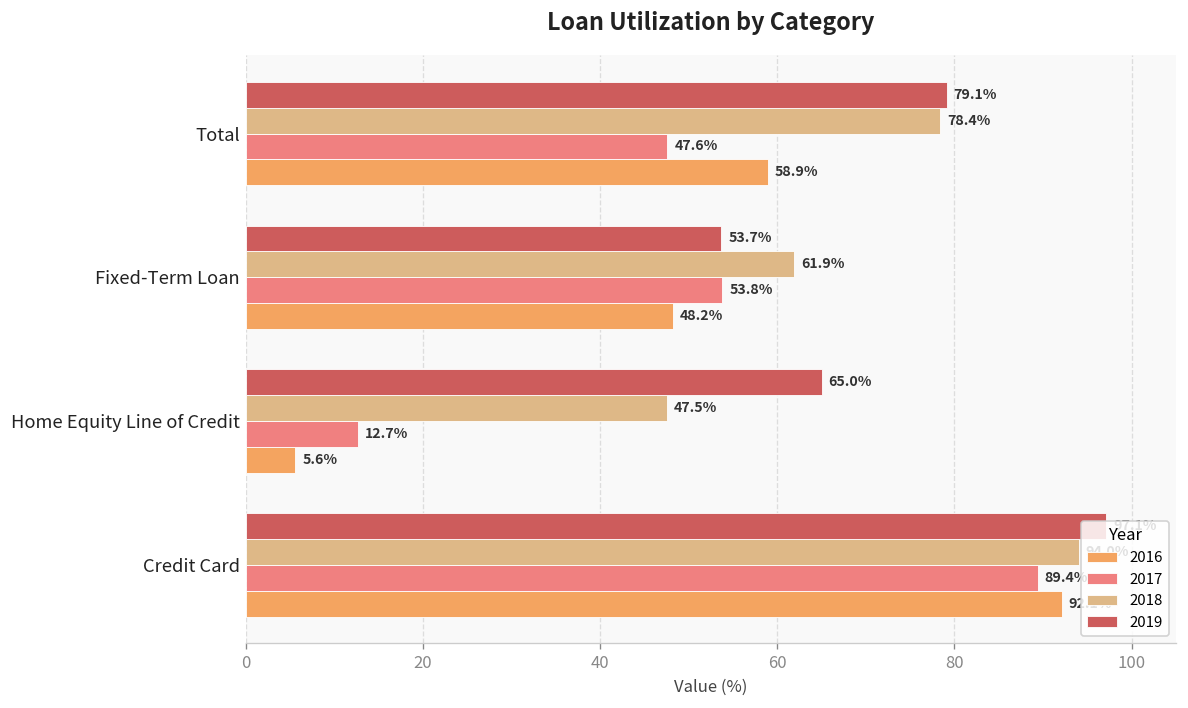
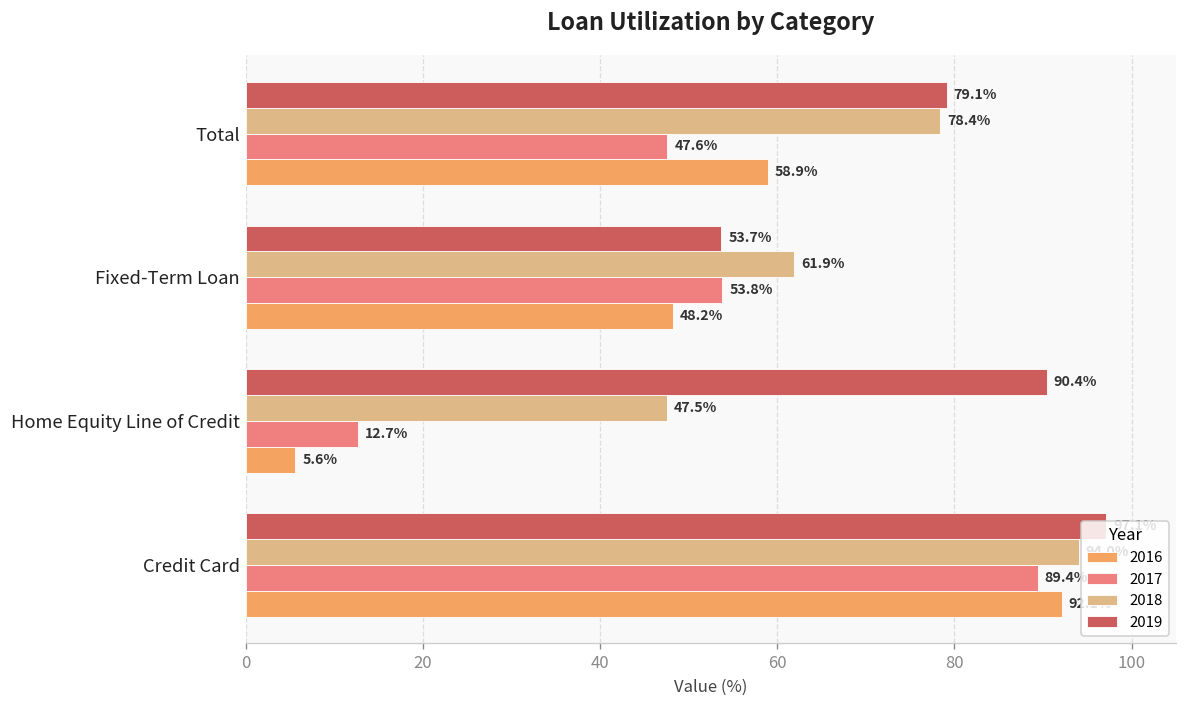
  {
    "2019": {
      "Total": "79.1%",
      "Fixed-Term Loan": "53.7%",
-     "Home Equity Line of Credit": "65.0%"
+     "Home Equity Line of Credit": "90.4%"
    }
  }
